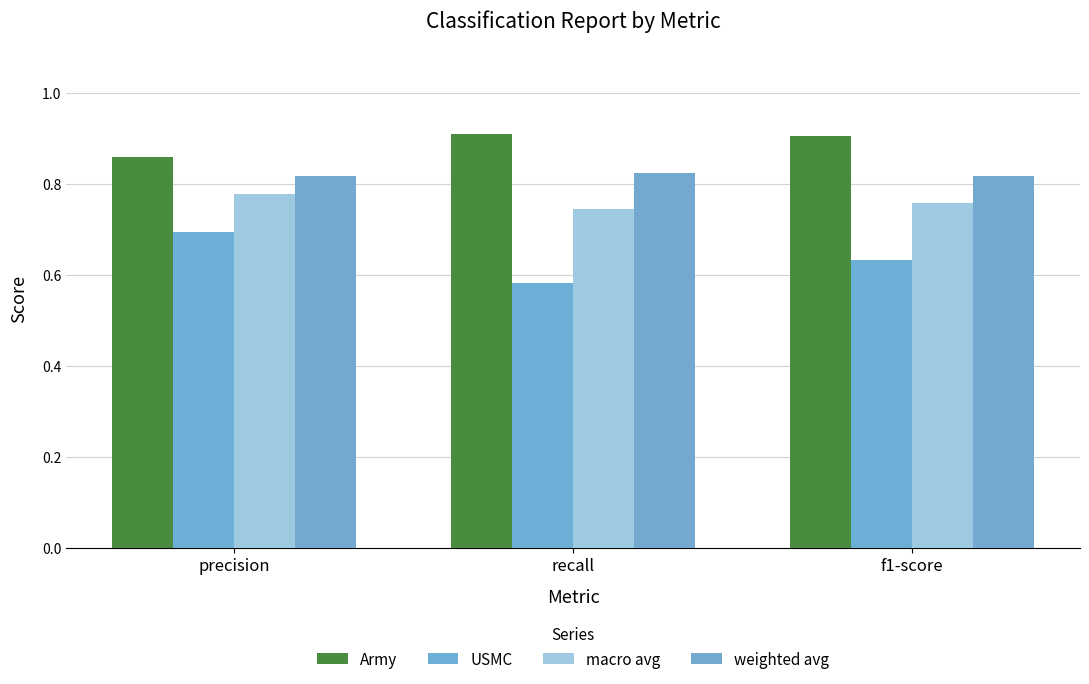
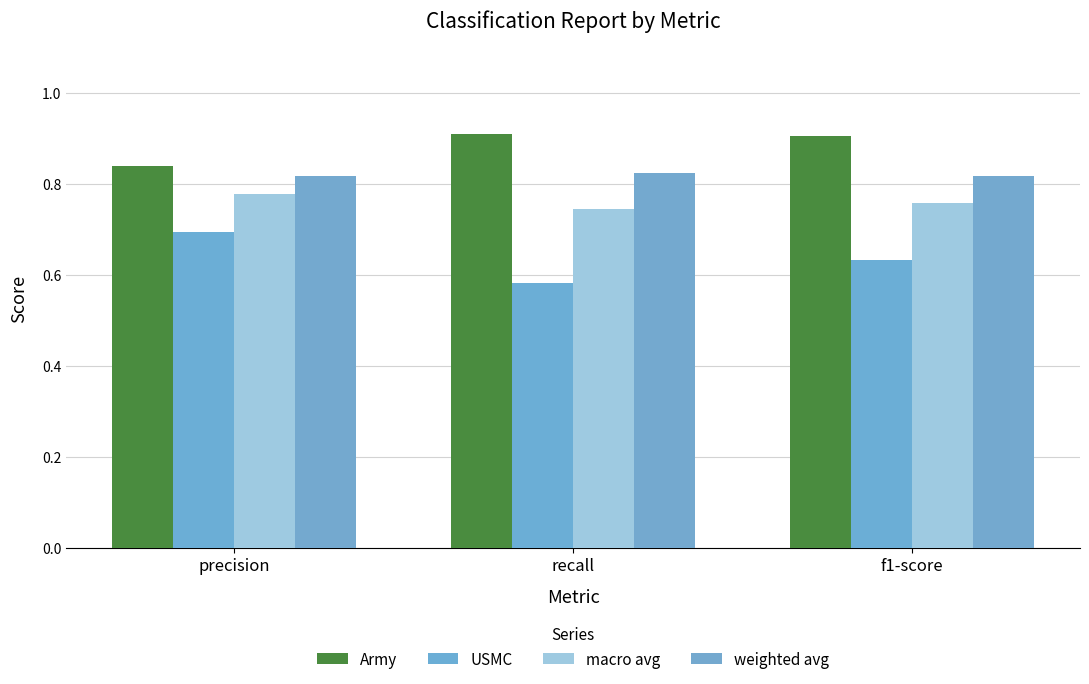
  {
    "Army": {
-     "precision": 0.86,
+     "precision": 0.84,
      "recall": 0.91,
      "f1-score": 0.90
    }
  }
